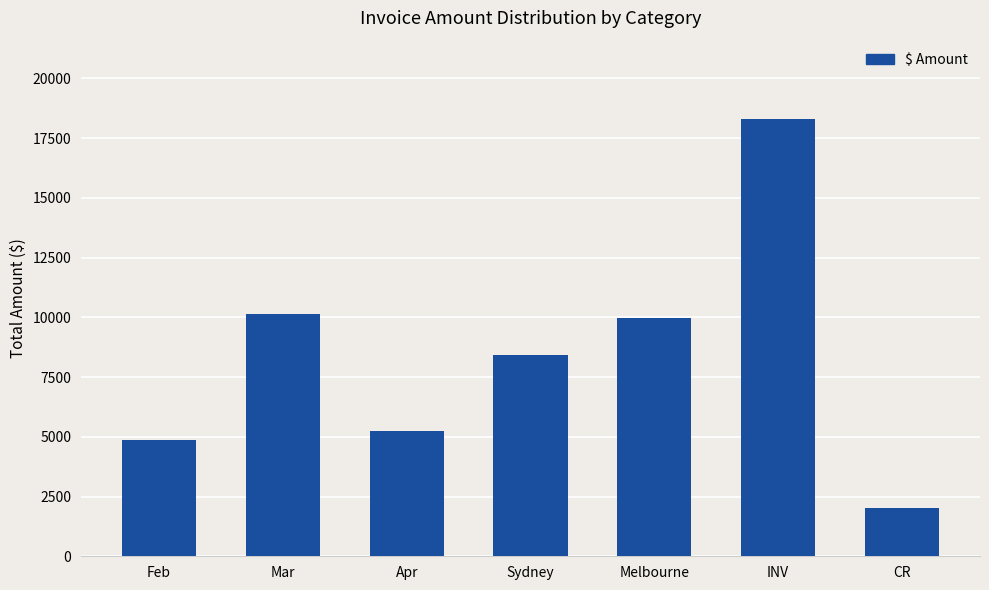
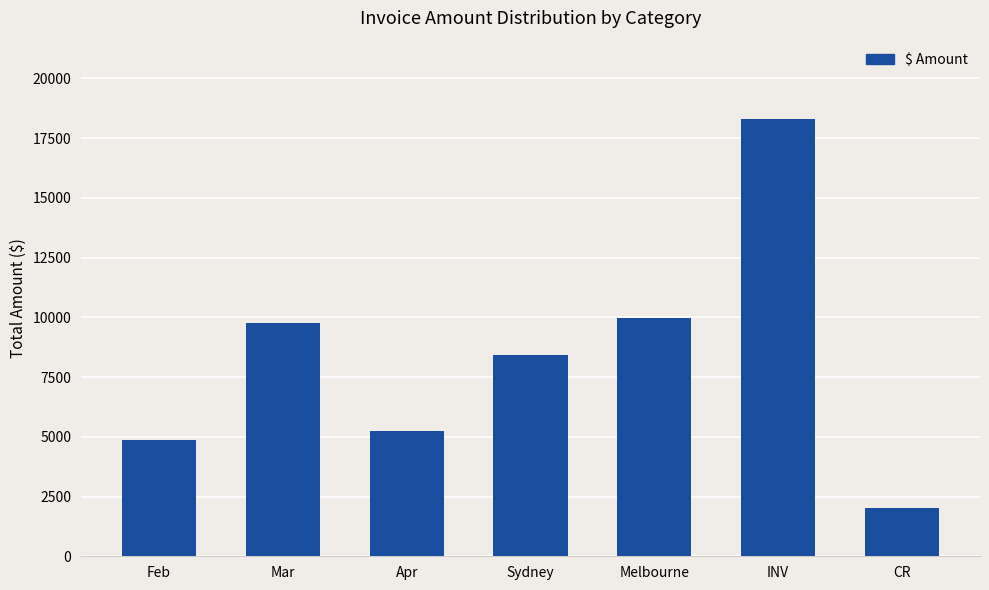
  {
    "Feb": 4800,
-   "Mar": 10100,
+   "Mar": 9800,
    "Apr": 5200,
    "Sydney": 8400,
    "Melbourne": 10000,
    "INV": 18300,
    "CR": 2000
  }
